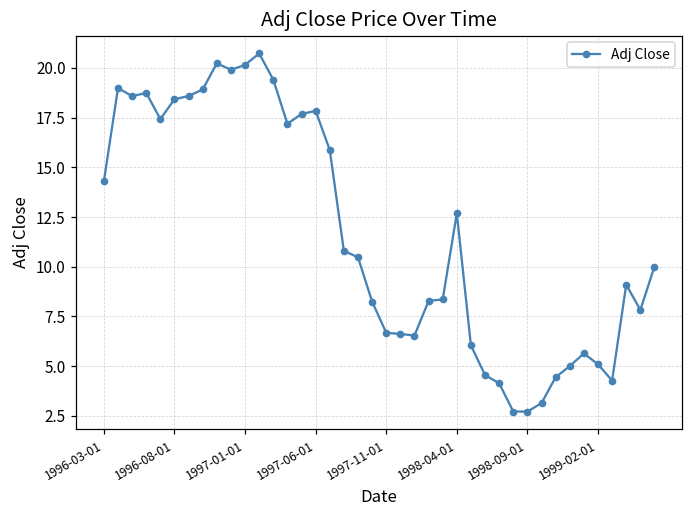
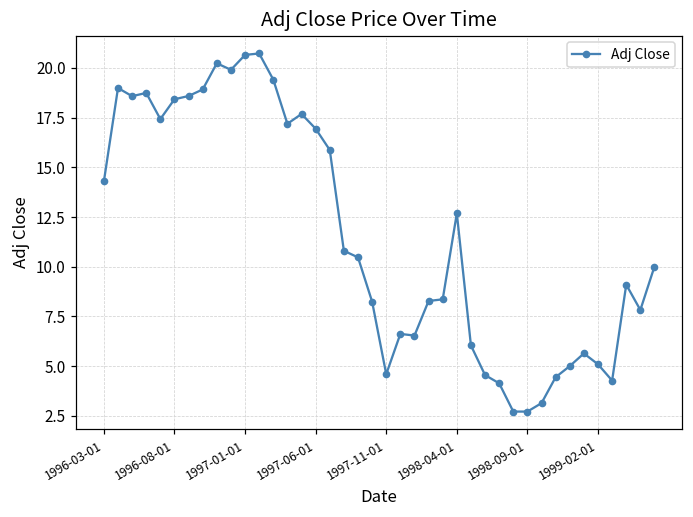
  {
    "1996-03-01": 14.3,
    "1996-08-01": 18.4,
-   "1997-01-01": 20.1,
-   "1997-06-01": 17.8,
-   "1997-11-01": 6.7,
+   "1997-01-01": 20.7,
+   "1997-06-01": 16.9,
+   "1997-11-01": 4.6,
    "1998-04-01": 12.7,
    "1998-09-01": 2.7,
    "1999-02-01": 5.1
  }
